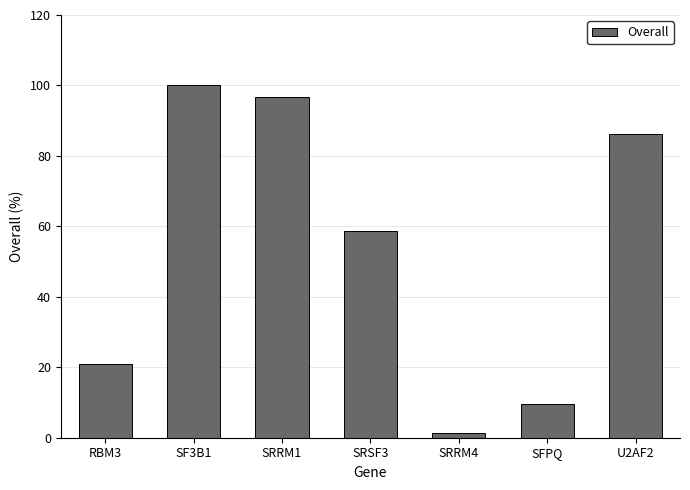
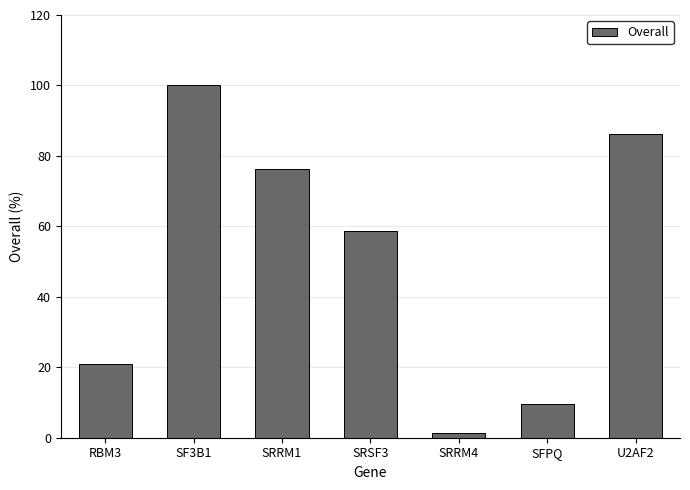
  {
    "RBM3": 21,
    "SF3B1": 100,
-   "SRRM1": 97,
+   "SRRM1": 76,
    "SRSF3": 59,
    "SRRM4": 1,
    "SFPQ": 10,
    "U2AF2": 86
  }
